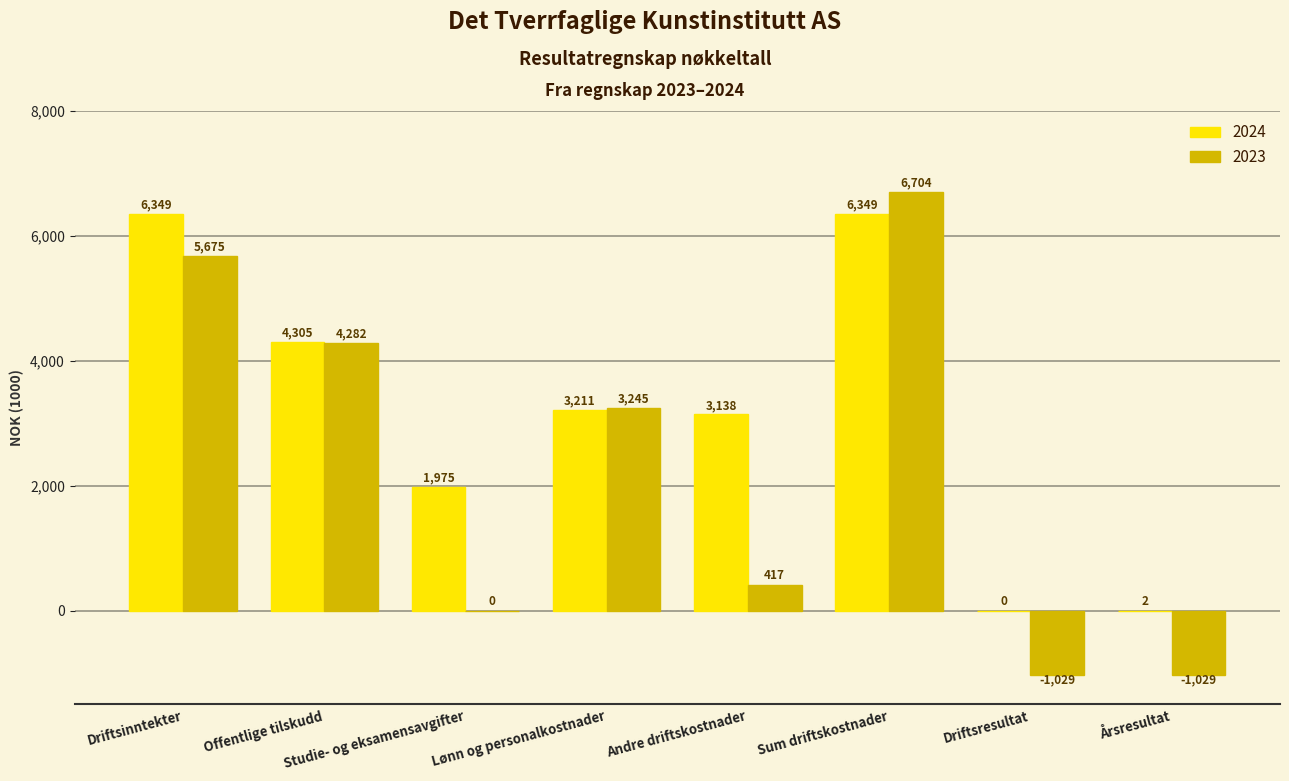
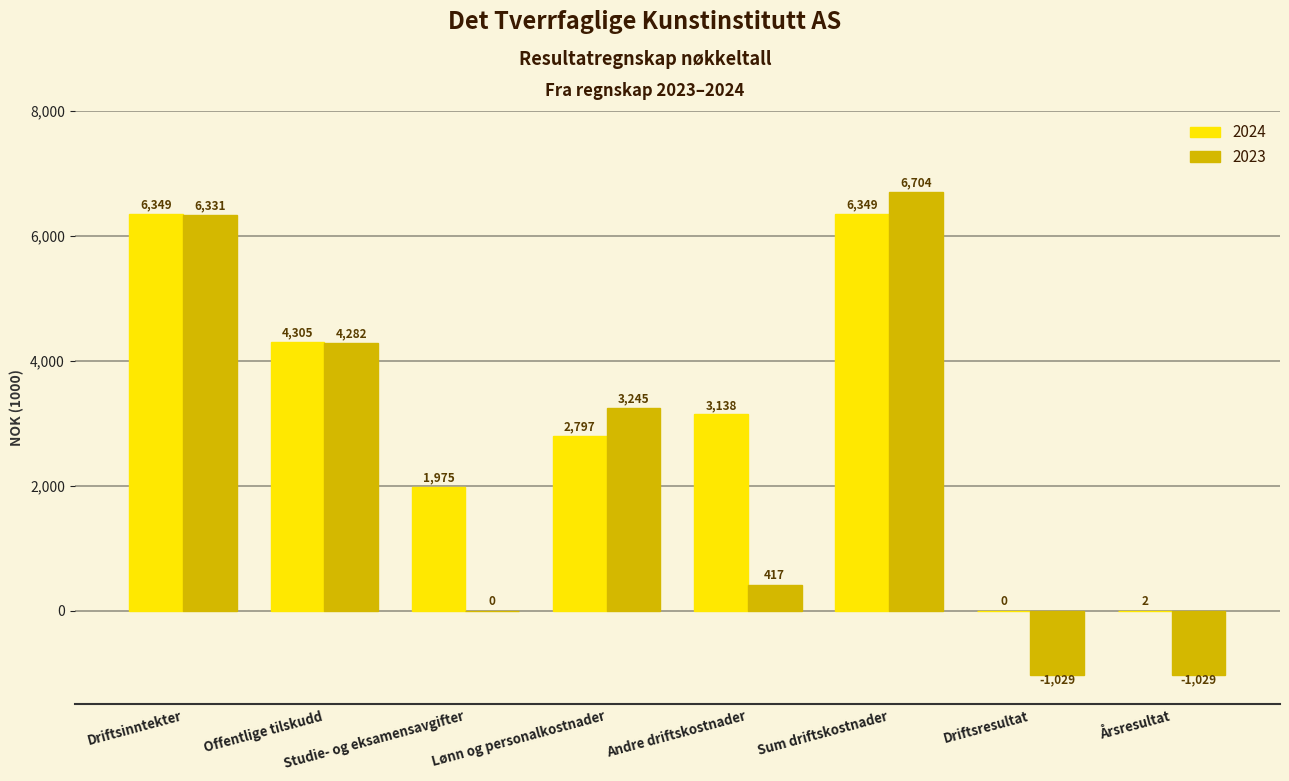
  {
    "2024": {
      "Driftsinntekter": "6,349",
      "Offentlige tilskudd": "4,305",
      "Studie- og eksamensavgifter": "1,975",
-     "Lønn og personalkostnader": "3,211",
+     "Lønn og personalkostnader": "2,797",
      "Andre driftskostnader": "3,138",
      "Sum driftskostnader": "6,349",
      "Driftsresultat": "0",
      "Årsresultat": "2"
    },
    "2023": {
-     "Driftsinntekter": "5,675",
+     "Driftsinntekter": "6,331",
      "Offentlige tilskudd": "4,282",
      "Studie- og eksamensavgifter": "0",
      "Lønn og personalkostnader": "3,245",
      "Andre driftskostnader": "417",
      "Sum driftskostnader": "6,704",
      "Driftsresultat": "-1,029",
      "Årsresultat": "-1,029"
    }
  }
